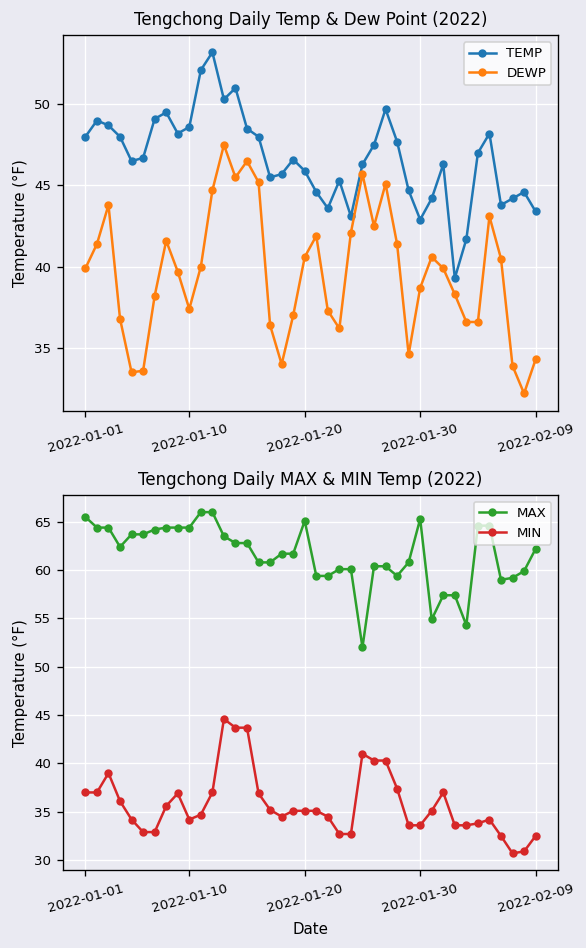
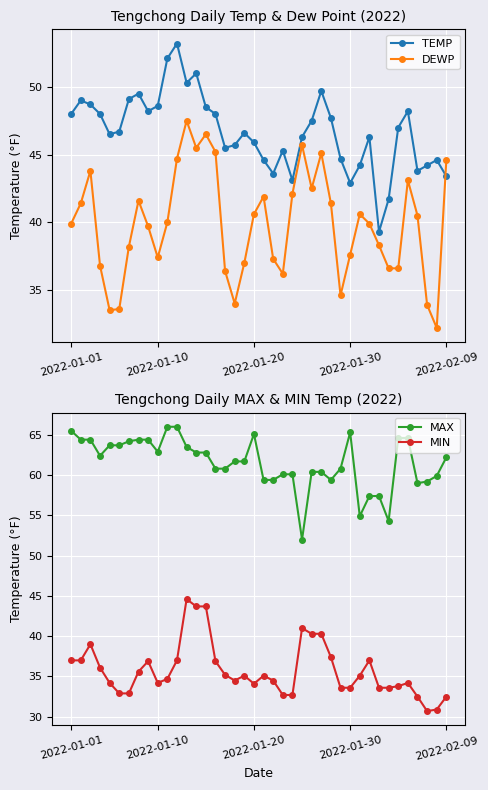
  {
    "Tengchong Daily Temp & Dew Point (2022)": {
      "TEMP": {
        "2022-01-01": 48.0,
        "2022-01-10": 48.6,
        "2022-01-20": 45.9,
        "2022-01-30": 42.9,
        "2022-02-09": 43.4
      },
      "DEWP": {
        "2022-01-01": 39.9,
        "2022-01-10": 37.4,
        "2022-01-20": 40.6,
-       "2022-01-30": 38.7,
-       "2022-02-09": 34.3
+       "2022-01-30": 37.6,
+       "2022-02-09": 44.6
      }
    },
    "Tengchong Daily MAX & MIN Temp (2022)": {
      "MAX": {
        "2022-01-01": 66,
-       "2022-01-10": 64,
+       "2022-01-10": 63,
        "2022-01-20": 65,
        "2022-01-30": 65,
        "2022-02-09": 62
      },
      "MIN": {
        "2022-01-01": 37,
        "2022-01-10": 34,
-       "2022-01-20": 35,
+       "2022-01-20": 34,
        "2022-01-30": 34,
        "2022-02-09": 33
      }
    }
  }
